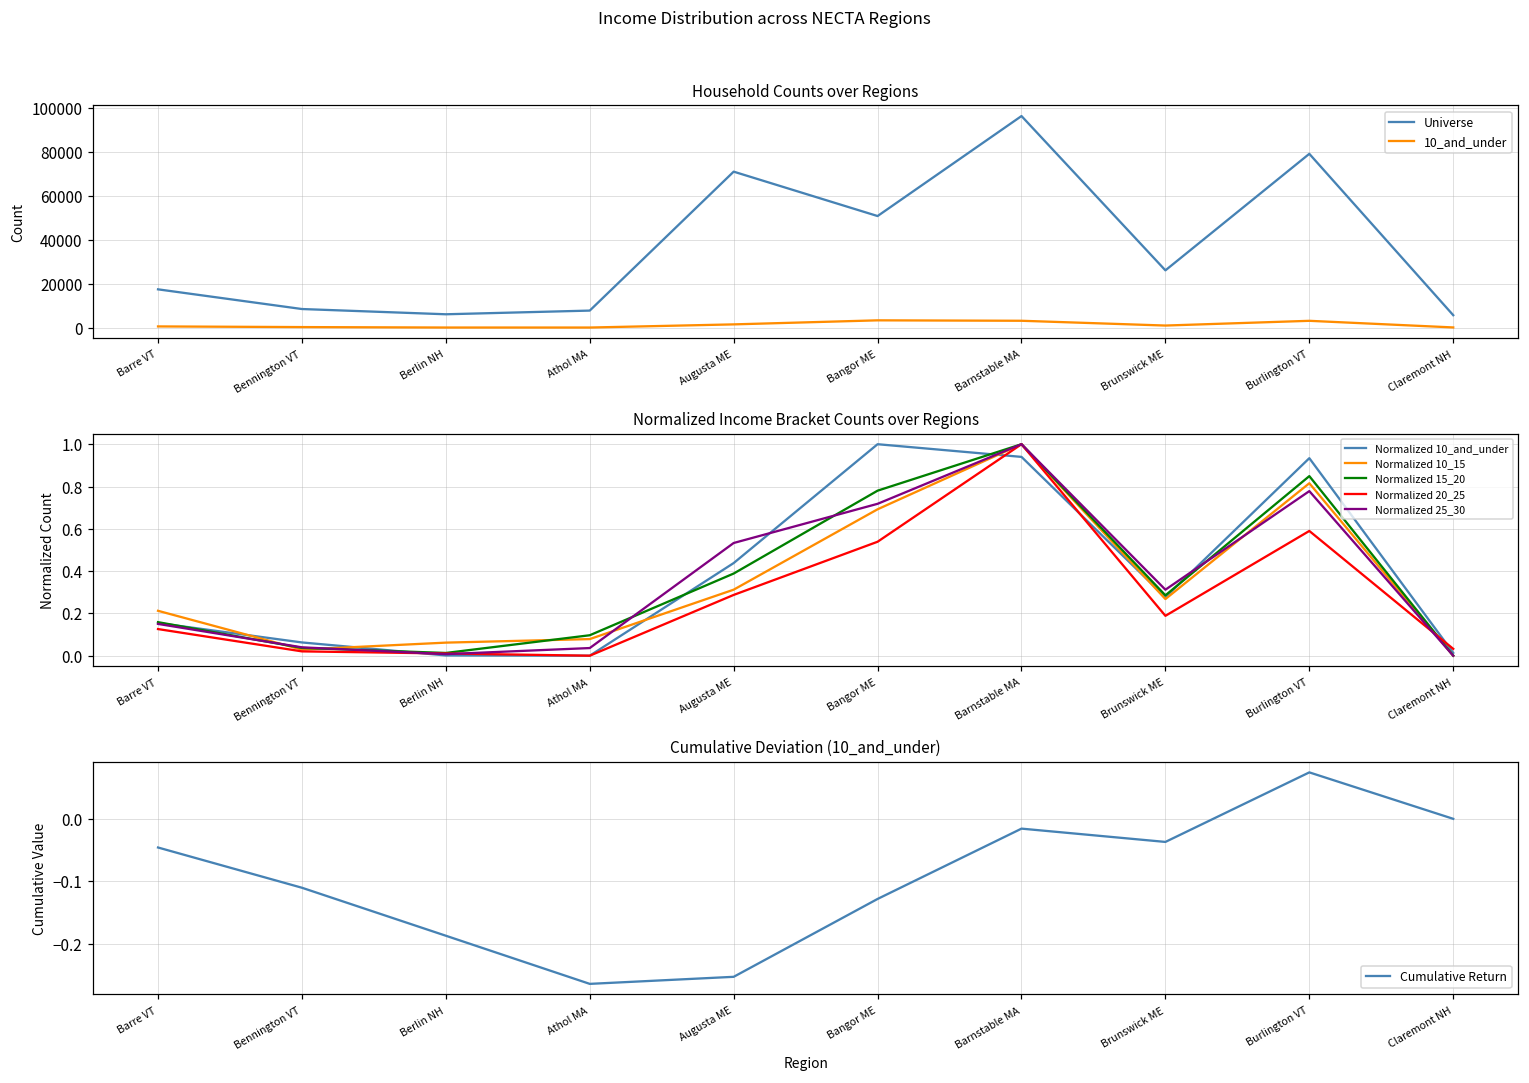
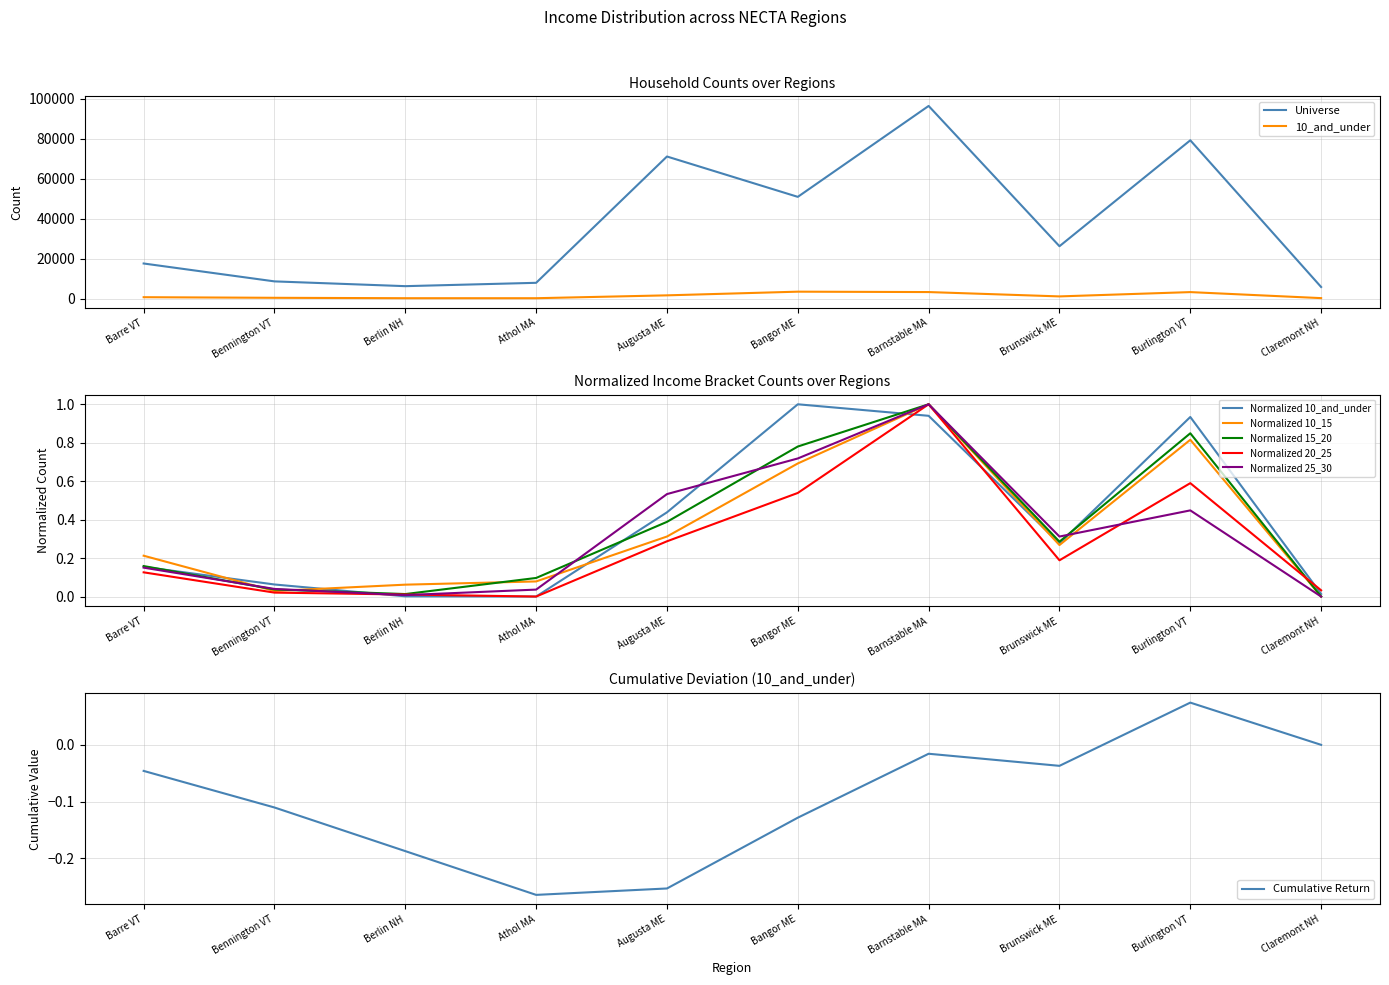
  {
    "Household Counts over Regions": {
      "Universe": {
        "Barre VT": 18000,
        "Bennington VT": 9000,
        "Berlin NH": 6000,
        "Athol MA": 8000,
        "Augusta ME": 71000,
        "Bangor ME": 51000,
        "Barnstable MA": 96000,
        "Brunswick ME": 26000,
        "Burlington VT": 79000,
        "Claremont NH": 6000
      },
      "10_and_under": {
        "Barre VT": 1000,
        "Bennington VT": 1000,
        "Berlin NH": 0,
        "Athol MA": 0,
        "Augusta ME": 2000,
        "Bangor ME": 4000,
        "Barnstable MA": 3000,
        "Brunswick ME": 1000,
        "Burlington VT": 3000,
        "Claremont NH": 0
      }
    },
    "Normalized Income Bracket Counts over Regions": {
      "Normalized 10_and_under": {
        "Bennington VT": 0.06,
        "Augusta ME": 0.44,
        "Bangor ME": 1.00,
        "Barnstable MA": 0.94,
        "Burlington VT": 0.93,
        "Claremont NH": 0.01
      },
      "Normalized 10_15": {
        "Barre VT": 0.21,
        "Berlin NH": 0.06,
        "Athol MA": 0.08,
        "Augusta ME": 0.31,
        "Bangor ME": 0.69,
        "Burlington VT": 0.82
      },
      "Normalized 15_20": {
        "Athol MA": 0.10,
        "Augusta ME": 0.39,
        "Bangor ME": 0.78,
        "Burlington VT": 0.85
      },
      "Normalized 20_25": {
        "Barre VT": 0.13,
        "Augusta ME": 0.29,
        "Bangor ME": 0.54,
        "Brunswick ME": 0.19,
        "Burlington VT": 0.59,
        "Claremont NH": 0.03
      },
      "Normalized 25_30": {
        "Athol MA": 0.04,
        "Augusta ME": 0.53,
        "Bangor ME": 0.72,
        "Brunswick ME": 0.31,
-       "Burlington VT": 0.78
+       "Burlington VT": 0.45
      }
    },
    "Cumulative Deviation (10_and_under)": {
      "Barre VT": -0.05,
      "Bennington VT": -0.11,
      "Berlin NH": -0.19,
      "Athol MA": -0.26,
      "Augusta ME": -0.25,
      "Bangor ME": -0.13,
      "Barnstable MA": -0.02,
      "Brunswick ME": -0.04,
      "Burlington VT": 0.07,
      "Claremont NH": 0.00
    }
  }
